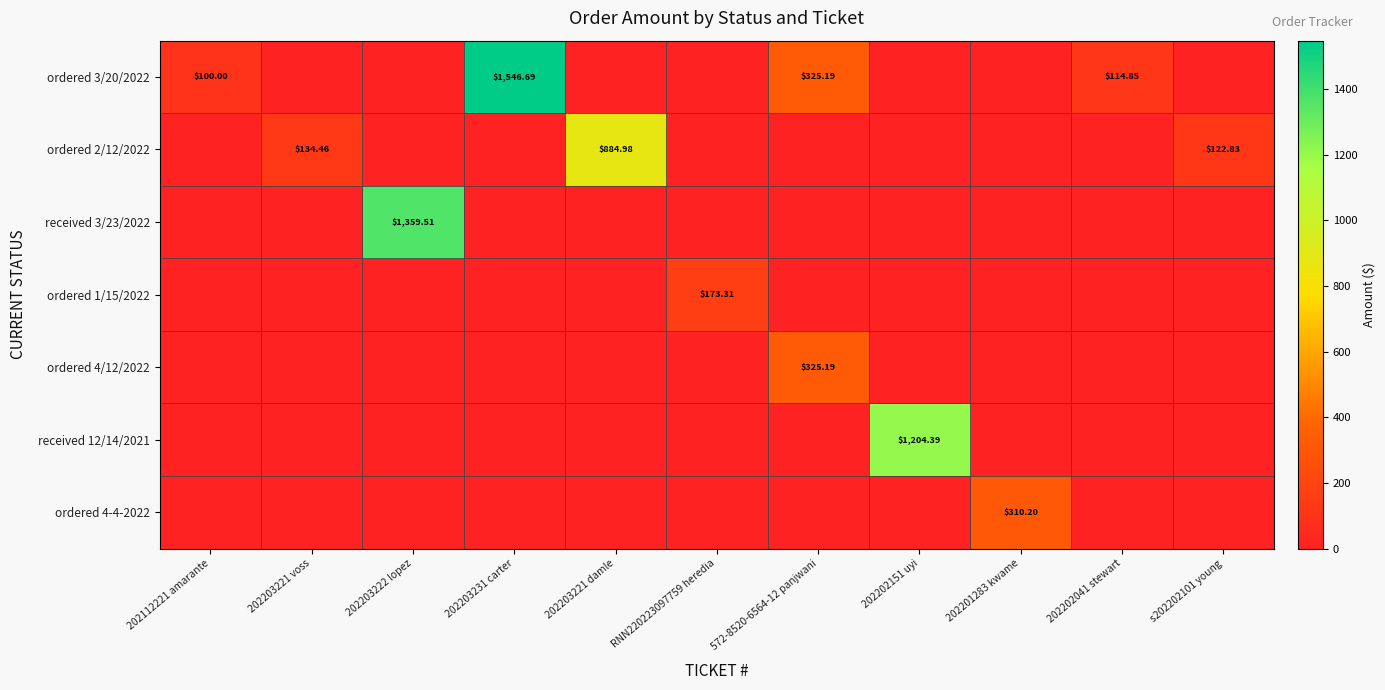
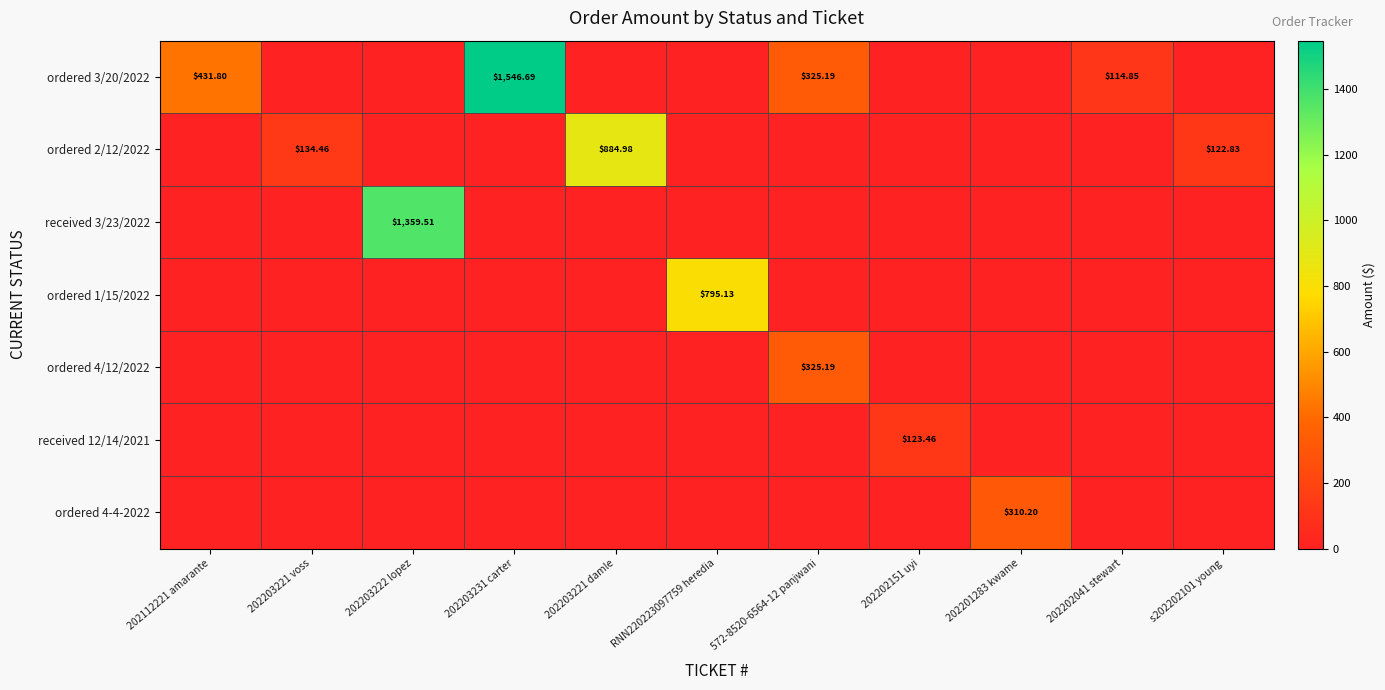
  {
    "ordered 3/20/2022": {
-     "202112221 amarante": "$100.00",
+     "202112221 amarante": "$431.80",
      "202203231 carter": "$1,546.69",
      "572-8520-6564-12 panjwani": "$325.19",
      "202202041 stewart": "$114.85"
    },
    "ordered 2/12/2022": {
      "202203221 voss": "$134.46",
      "202203221 damle": "$884.98",
      "s202202101 young": "$122.83"
    },
    "received 3/23/2022": {
      "202203222 lopez": "$1,359.51"
    },
    "ordered 1/15/2022": {
-     "RNN220223097759 heredia": "$173.31"
+     "RNN220223097759 heredia": "$795.13"
    },
    "ordered 4/12/2022": {
      "572-8520-6564-12 panjwani": "$325.19"
    },
    "received 12/14/2021": {
-     "202202151 uyi": "$1,204.39"
+     "202202151 uyi": "$123.46"
    },
    "ordered 4-4-2022": {
      "202201283 kwame": "$310.20"
    }
  }
